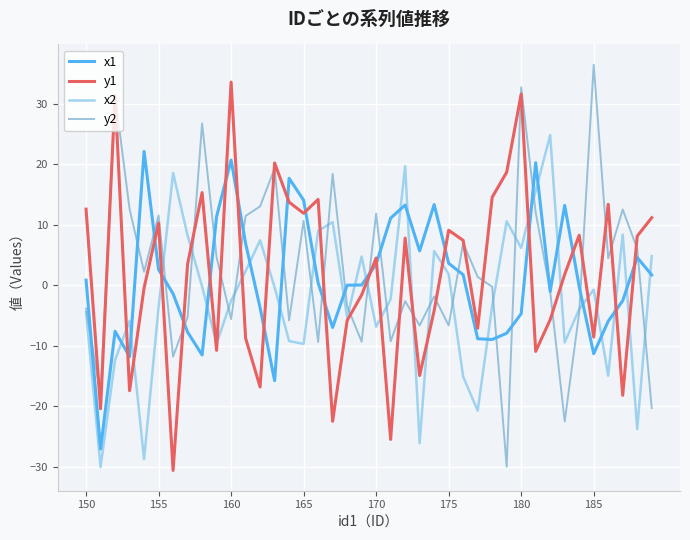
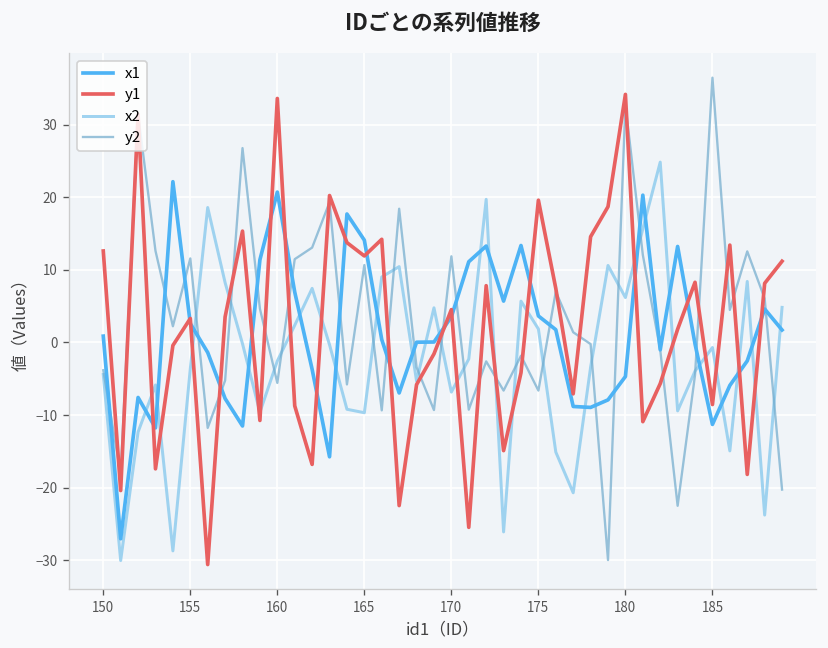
  {
    "y1": {
      "150": 13,
-     "155": 10,
+     "155": 3,
      "160": 34,
      "165": 12,
      "170": 5,
-     "175": 9,
-     "180": 32,
+     "175": 20,
+     "180": 34,
      "185": -9
    }
  }
